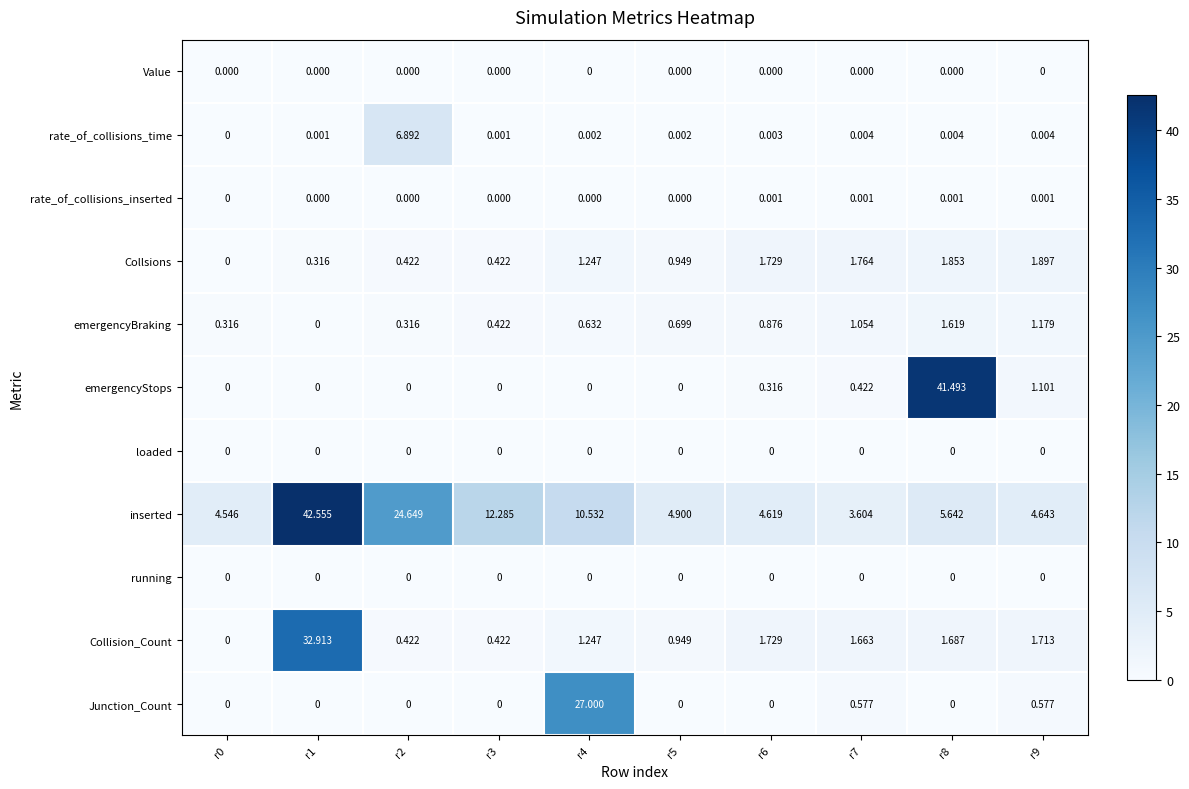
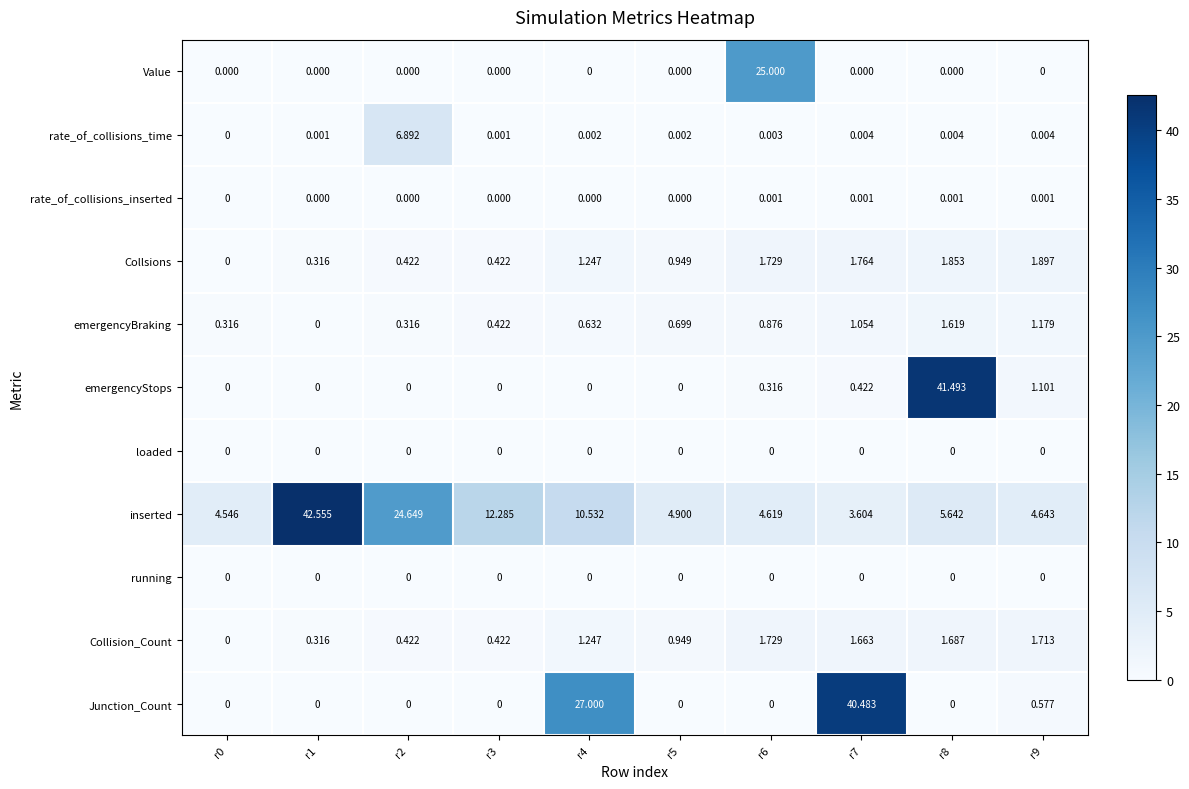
  {
    "Value": {
      "r0": 0.000,
      "r1": 0.000,
      "r2": 0.000,
      "r3": 0.000,
      "r4": 0,
      "r5": 0.000,
-     "r6": 0.000,
+     "r6": 25.000,
      "r7": 0.000,
      "r8": 0.000,
      "r9": 0
    },
    "rate_of_collisions_time": {
      "r0": 0,
      "r1": 0.001,
      "r2": 6.892,
      "r3": 0.001,
      "r4": 0.002,
      "r5": 0.002,
      "r6": 0.003,
      "r7": 0.004,
      "r8": 0.004,
      "r9": 0.004
    },
    "rate_of_collisions_inserted": {
      "r0": 0,
      "r1": 0.000,
      "r2": 0.000,
      "r3": 0.000,
      "r4": 0.000,
      "r5": 0.000,
      "r6": 0.001,
      "r7": 0.001,
      "r8": 0.001,
      "r9": 0.001
    },
    "Collsions": {
      "r0": 0,
      "r1": 0.316,
      "r2": 0.422,
      "r3": 0.422,
      "r4": 1.247,
      "r5": 0.949,
      "r6": 1.729,
      "r7": 1.764,
      "r8": 1.853,
      "r9": 1.897
    },
    "emergencyBraking": {
      "r0": 0.316,
      "r1": 0,
      "r2": 0.316,
      "r3": 0.422,
      "r4": 0.632,
      "r5": 0.699,
      "r6": 0.876,
      "r7": 1.054,
      "r8": 1.619,
      "r9": 1.179
    },
    "emergencyStops": {
      "r0": 0,
      "r1": 0,
      "r2": 0,
      "r3": 0,
      "r4": 0,
      "r5": 0,
      "r6": 0.316,
      "r7": 0.422,
      "r8": 41.493,
      "r9": 1.101
    },
    "loaded": {
      "r0": 0,
      "r1": 0,
      "r2": 0,
      "r3": 0,
      "r4": 0,
      "r5": 0,
      "r6": 0,
      "r7": 0,
      "r8": 0,
      "r9": 0
    },
    "inserted": {
      "r0": 4.546,
      "r1": 42.555,
      "r2": 24.649,
      "r3": 12.285,
      "r4": 10.532,
      "r5": 4.900,
      "r6": 4.619,
      "r7": 3.604,
      "r8": 5.642,
      "r9": 4.643
    },
    "running": {
      "r0": 0,
      "r1": 0,
      "r2": 0,
      "r3": 0,
      "r4": 0,
      "r5": 0,
      "r6": 0,
      "r7": 0,
      "r8": 0,
      "r9": 0
    },
    "Collision_Count": {
      "r0": 0,
-     "r1": 32.913,
+     "r1": 0.316,
      "r2": 0.422,
      "r3": 0.422,
      "r4": 1.247,
      "r5": 0.949,
      "r6": 1.729,
      "r7": 1.663,
      "r8": 1.687,
      "r9": 1.713
    },
    "Junction_Count": {
      "r0": 0,
      "r1": 0,
      "r2": 0,
      "r3": 0,
      "r4": 27.000,
      "r5": 0,
      "r6": 0,
-     "r7": 0.577,
+     "r7": 40.483,
      "r8": 0,
      "r9": 0.577
    }
  }
